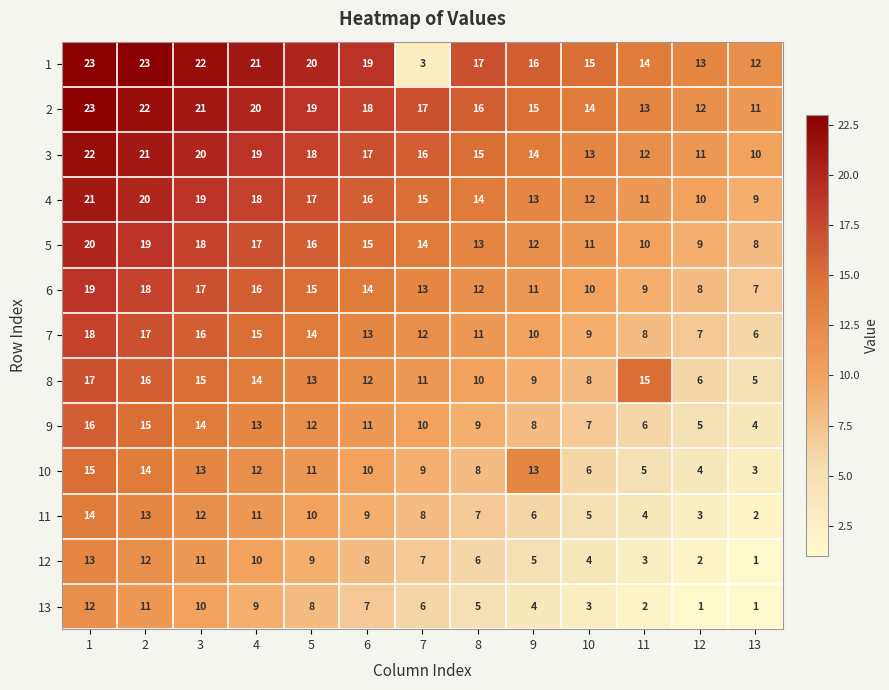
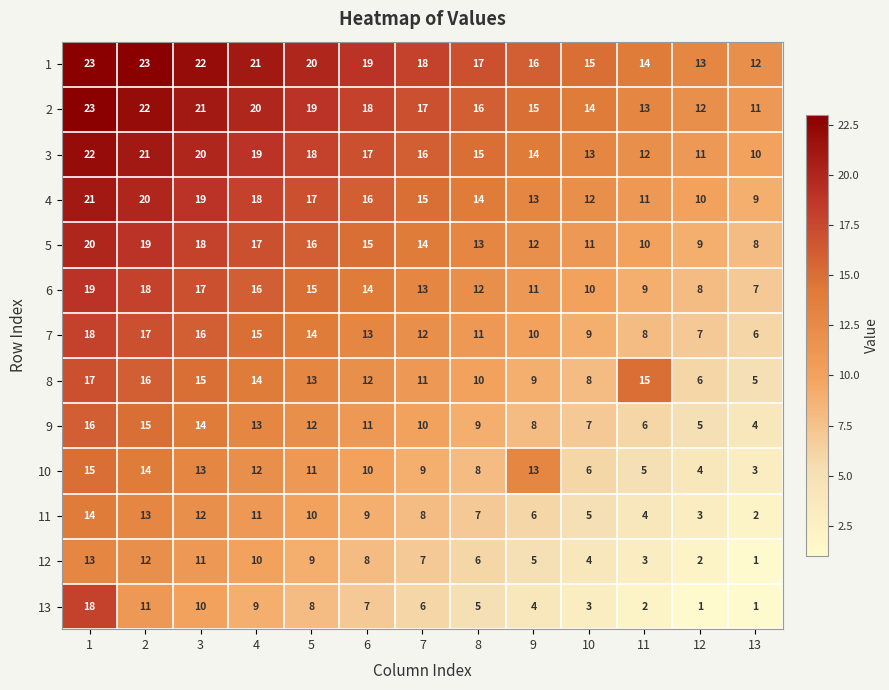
  {
    "1": {
      "1": 23,
      "2": 23,
      "3": 22,
      "4": 21,
      "5": 20,
      "6": 19,
-     "7": 3,
+     "7": 18,
      "8": 17,
      "9": 16,
      "10": 15,
      "11": 14,
      "12": 13,
      "13": 12
    },
    "2": {
      "1": 23,
      "2": 22,
      "3": 21,
      "4": 20,
      "5": 19,
      "6": 18,
      "7": 17,
      "8": 16,
      "9": 15,
      "10": 14,
      "11": 13,
      "12": 12,
      "13": 11
    },
    "3": {
      "1": 22,
      "2": 21,
      "3": 20,
      "4": 19,
      "5": 18,
      "6": 17,
      "7": 16,
      "8": 15,
      "9": 14,
      "10": 13,
      "11": 12,
      "12": 11,
      "13": 10
    },
    "4": {
      "1": 21,
      "2": 20,
      "3": 19,
      "4": 18,
      "5": 17,
      "6": 16,
      "7": 15,
      "8": 14,
      "9": 13,
      "10": 12,
      "11": 11,
      "12": 10,
      "13": 9
    },
    "5": {
      "1": 20,
      "2": 19,
      "3": 18,
      "4": 17,
      "5": 16,
      "6": 15,
      "7": 14,
      "8": 13,
      "9": 12,
      "10": 11,
      "11": 10,
      "12": 9,
      "13": 8
    },
    "6": {
      "1": 19,
      "2": 18,
      "3": 17,
      "4": 16,
      "5": 15,
      "6": 14,
      "7": 13,
      "8": 12,
      "9": 11,
      "10": 10,
      "11": 9,
      "12": 8,
      "13": 7
    },
    "7": {
      "1": 18,
      "2": 17,
      "3": 16,
      "4": 15,
      "5": 14,
      "6": 13,
      "7": 12,
      "8": 11,
      "9": 10,
      "10": 9,
      "11": 8,
      "12": 7,
      "13": 6
    },
    "8": {
      "1": 17,
      "2": 16,
      "3": 15,
      "4": 14,
      "5": 13,
      "6": 12,
      "7": 11,
      "8": 10,
      "9": 9,
      "10": 8,
      "11": 15,
      "12": 6,
      "13": 5
    },
    "9": {
      "1": 16,
      "2": 15,
      "3": 14,
      "4": 13,
      "5": 12,
      "6": 11,
      "7": 10,
      "8": 9,
      "9": 8,
      "10": 7,
      "11": 6,
      "12": 5,
      "13": 4
    },
    "10": {
      "1": 15,
      "2": 14,
      "3": 13,
      "4": 12,
      "5": 11,
      "6": 10,
      "7": 9,
      "8": 8,
      "9": 13,
      "10": 6,
      "11": 5,
      "12": 4,
      "13": 3
    },
    "11": {
      "1": 14,
      "2": 13,
      "3": 12,
      "4": 11,
      "5": 10,
      "6": 9,
      "7": 8,
      "8": 7,
      "9": 6,
      "10": 5,
      "11": 4,
      "12": 3,
      "13": 2
    },
    "12": {
      "1": 13,
      "2": 12,
      "3": 11,
      "4": 10,
      "5": 9,
      "6": 8,
      "7": 7,
      "8": 6,
      "9": 5,
      "10": 4,
      "11": 3,
      "12": 2,
      "13": 1
    },
    "13": {
-     "1": 12,
+     "1": 18,
      "2": 11,
      "3": 10,
      "4": 9,
      "5": 8,
      "6": 7,
      "7": 6,
      "8": 5,
      "9": 4,
      "10": 3,
      "11": 2,
      "12": 1,
      "13": 1
    }
  }
